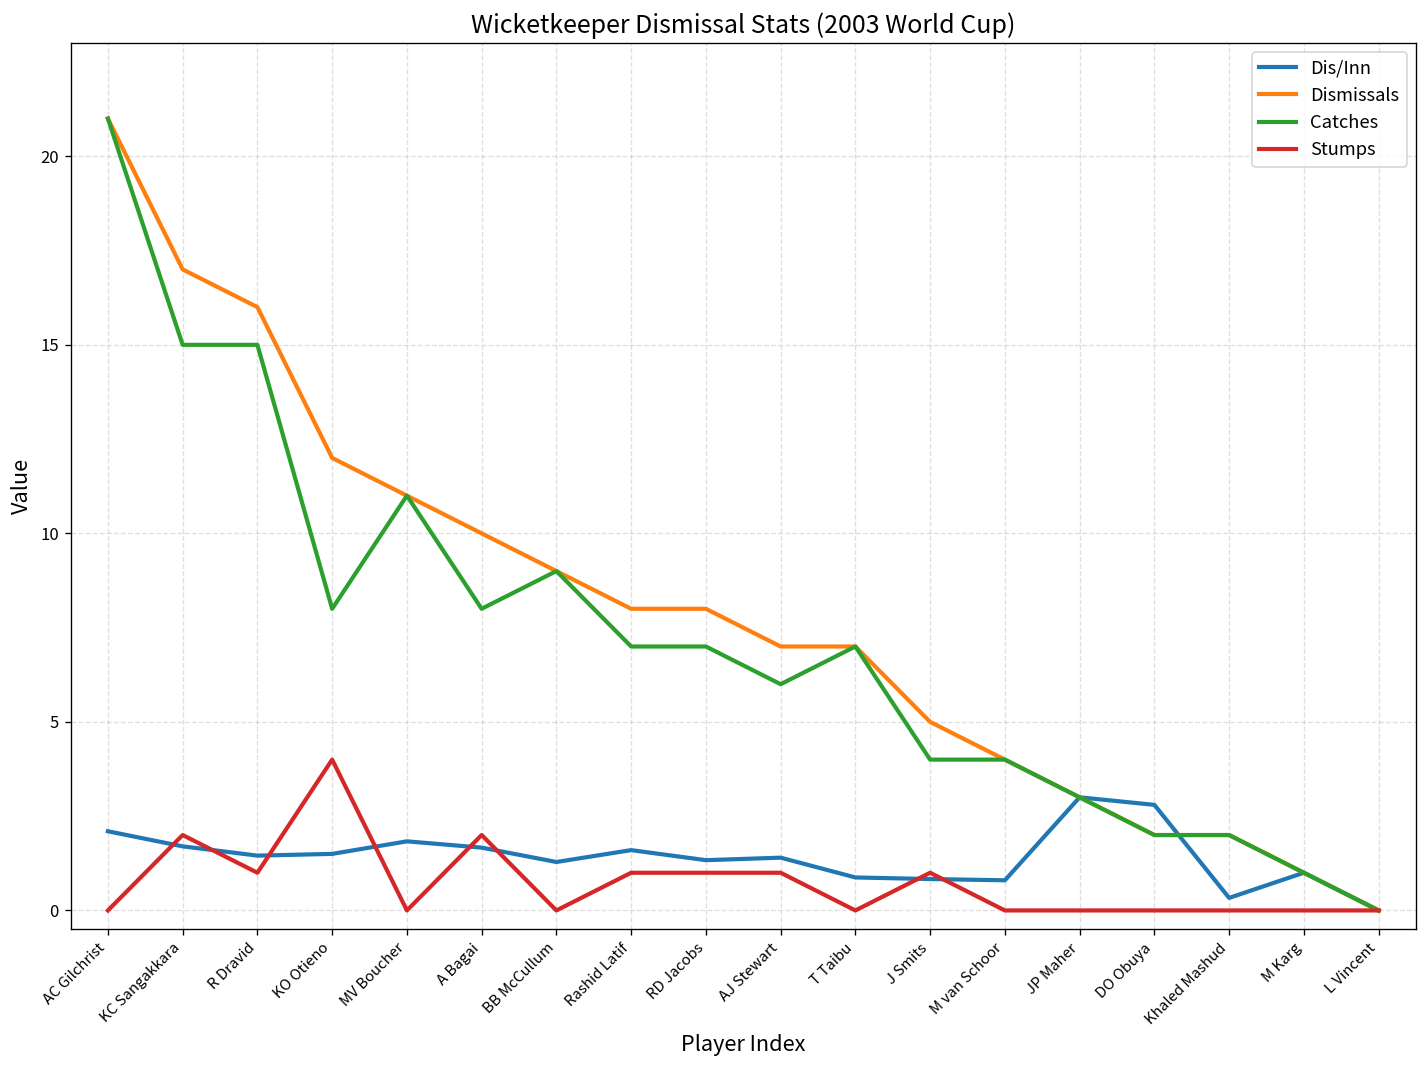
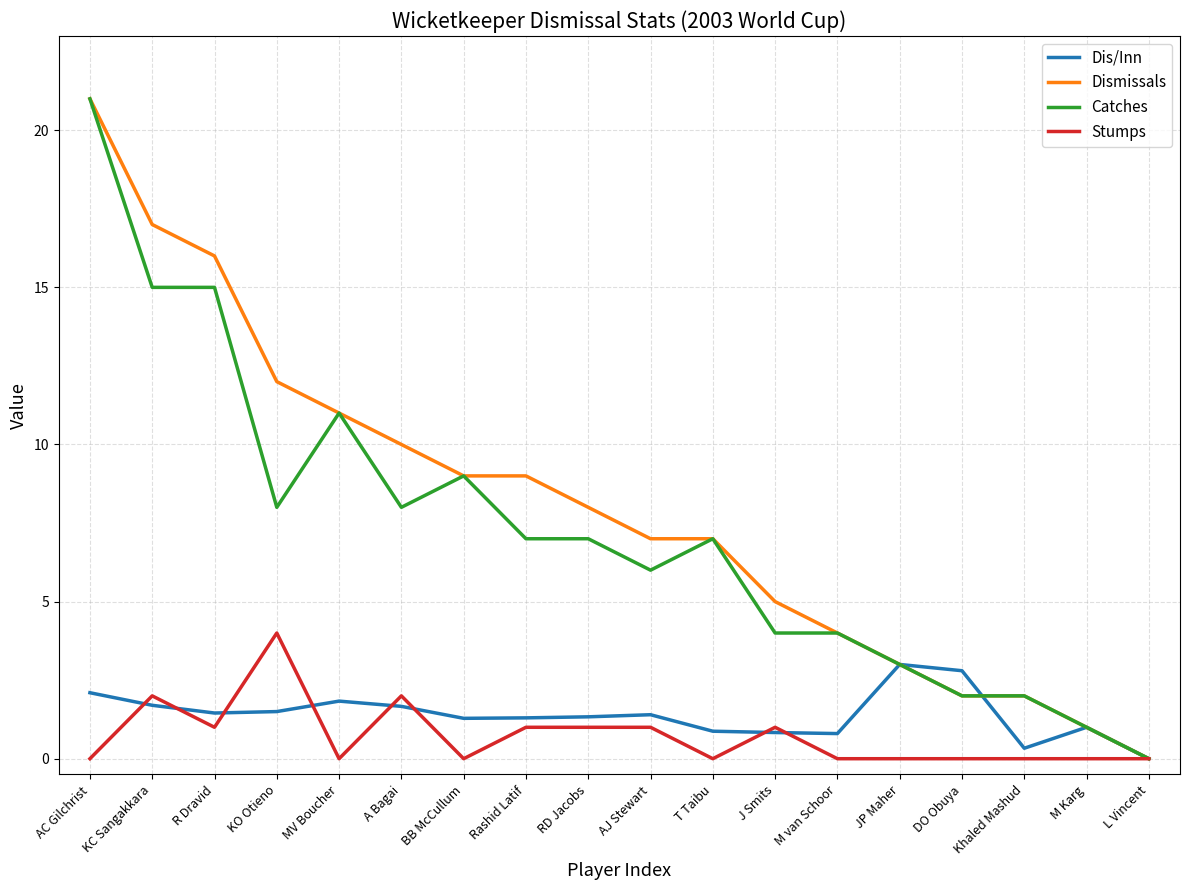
  {
    "Dis/Inn": {
      "AC Gilchrist": 2.1,
      "KC Sangakkara": 1.7,
      "R Dravid": 1.5,
      "KO Otieno": 1.5,
      "MV Boucher": 1.8,
      "A Bagai": 1.7,
      "BB McCullum": 1.3,
-     "Rashid Latif": 1.6,
+     "Rashid Latif": 1.3,
      "RD Jacobs": 1.3,
      "AJ Stewart": 1.4,
      "T Taibu": 0.9,
      "J Smits": 0.8,
      "M van Schoor": 0.8,
      "DO Obuya": 2.8,
      "Khaled Mashud": 0.3
    },
    "Dismissals": {
      "KC Sangakkara": 17,
      "R Dravid": 16,
      "KO Otieno": 12,
      "A Bagai": 10,
-     "Rashid Latif": 8,
+     "Rashid Latif": 9,
      "RD Jacobs": 8,
      "AJ Stewart": 7,
      "J Smits": 5
    },
    "Catches": {
      "KC Sangakkara": 15.0,
      "R Dravid": 15.0,
      "KO Otieno": 8.0,
      "A Bagai": 8.0,
      "Rashid Latif": 7.0,
      "RD Jacobs": 7.0,
      "AJ Stewart": 6.0,
      "J Smits": 4.0
    },
    "Stumps": {
      "AC Gilchrist": 0.0,
      "KC Sangakkara": 2.0,
      "R Dravid": 1.0,
      "KO Otieno": 4.0,
      "MV Boucher": 0.0,
      "A Bagai": 2.0,
      "BB McCullum": 0.0,
      "Rashid Latif": 1.0,
      "RD Jacobs": 1.0,
      "AJ Stewart": 1.0,
      "T Taibu": 0.0,
      "J Smits": 1.0,
      "M van Schoor": 0.0,
      "JP Maher": 0.0,
      "DO Obuya": 0.0,
      "Khaled Mashud": 0.0,
      "M Karg": 0.0
    }
  }
